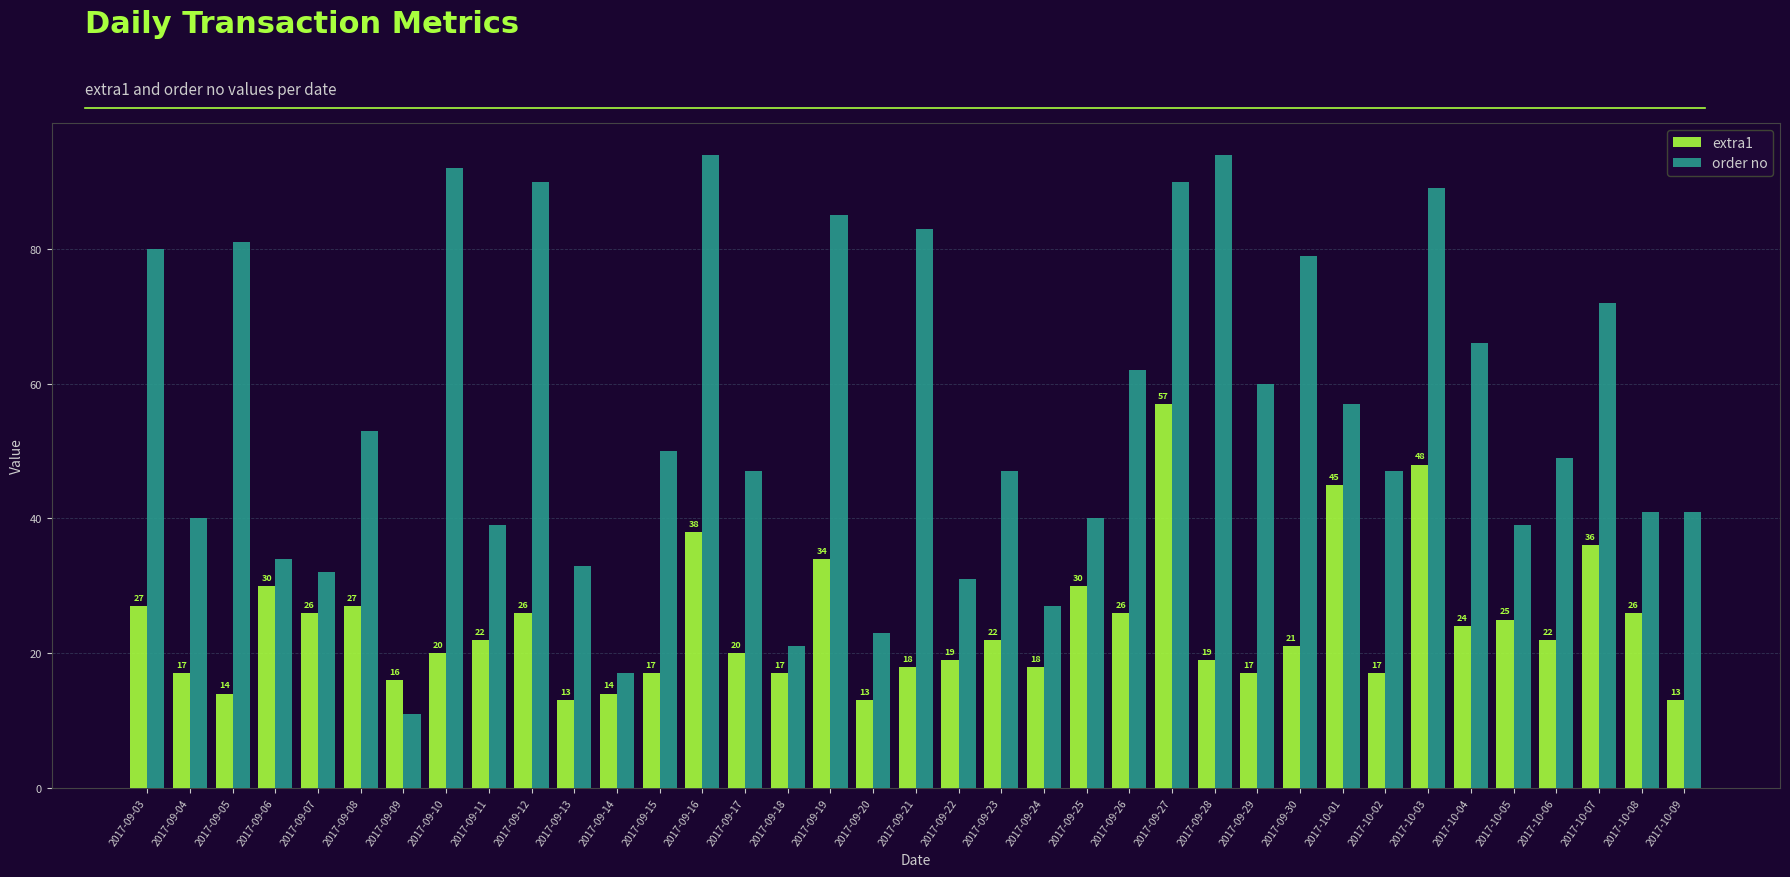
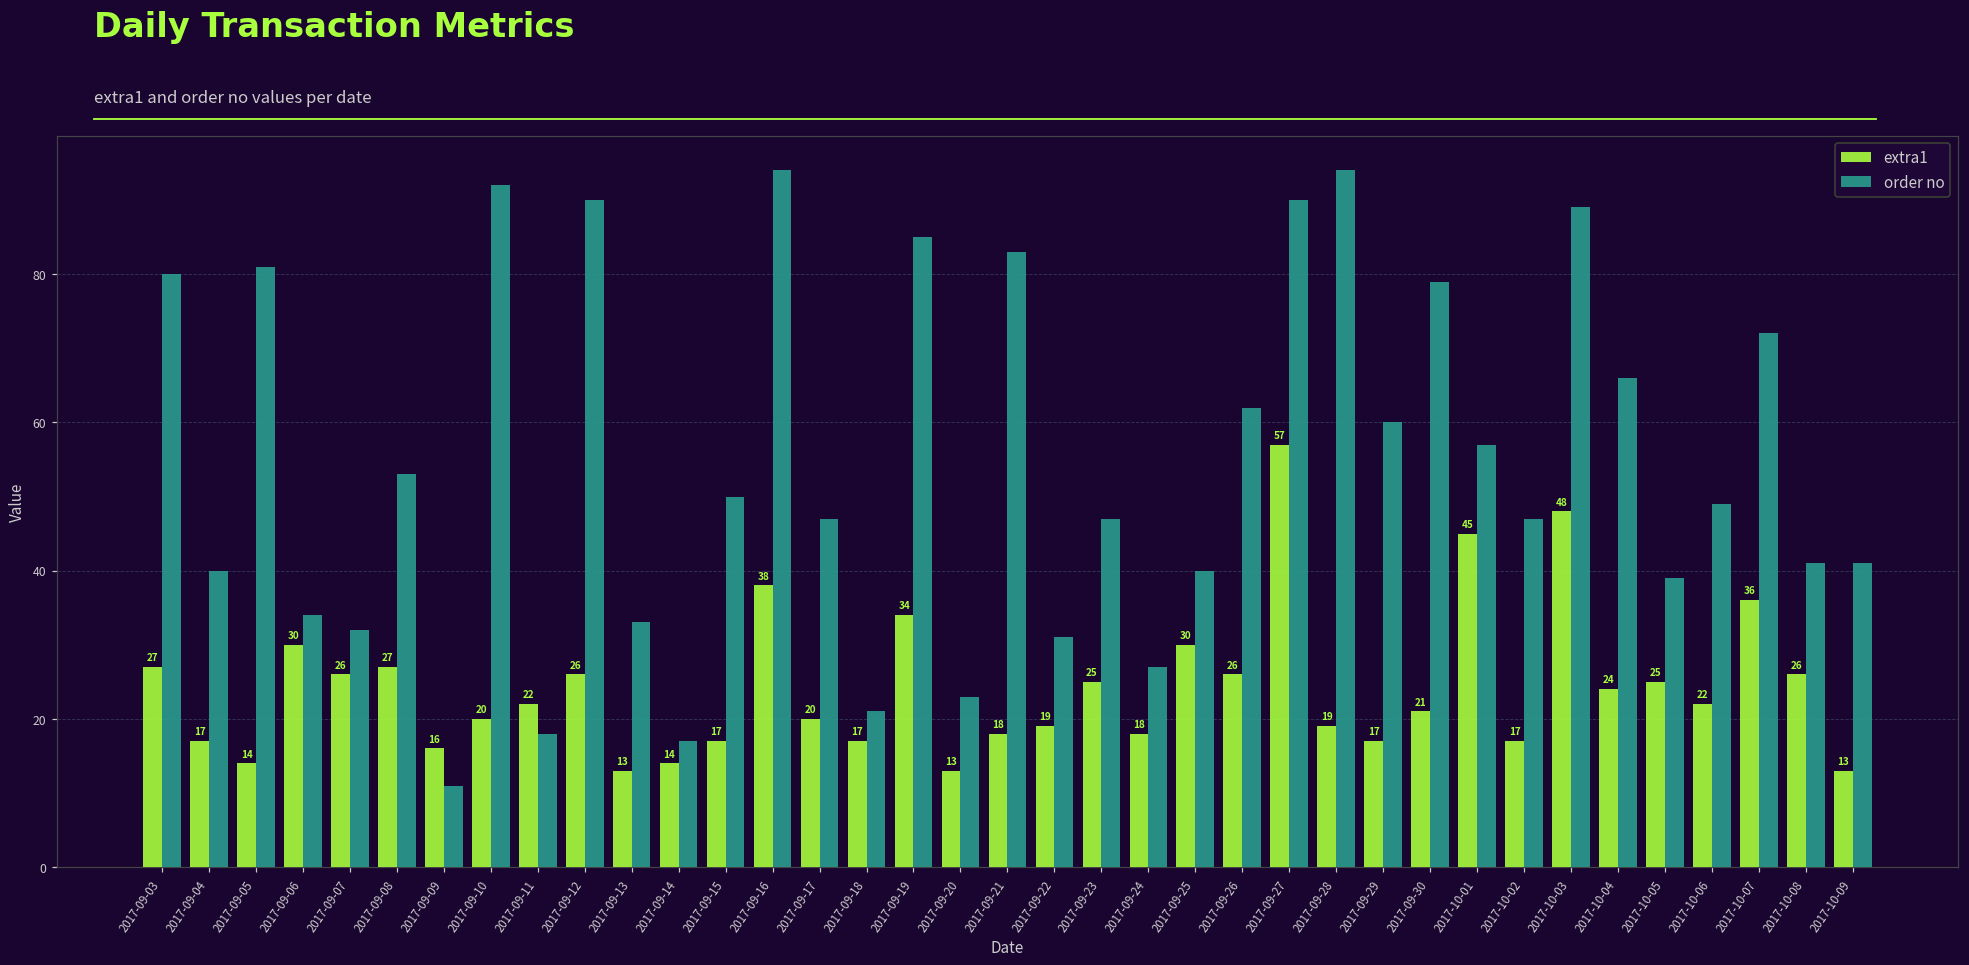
  {
    "extra1": {
      "2017-09-03": 27,
      "2017-09-04": 17,
      "2017-09-05": 14,
      "2017-09-06": 30,
      "2017-09-07": 26,
      "2017-09-08": 27,
      "2017-09-09": 16,
      "2017-09-10": 20,
      "2017-09-11": 22,
      "2017-09-12": 26,
      "2017-09-13": 13,
      "2017-09-14": 14,
      "2017-09-15": 17,
      "2017-09-16": 38,
      "2017-09-17": 20,
      "2017-09-18": 17,
      "2017-09-19": 34,
      "2017-09-20": 13,
      "2017-09-21": 18,
      "2017-09-22": 19,
-     "2017-09-23": 22,
+     "2017-09-23": 25,
      "2017-09-24": 18,
      "2017-09-25": 30,
      "2017-09-26": 26,
      "2017-09-27": 57,
      "2017-09-28": 19,
      "2017-09-29": 17,
      "2017-09-30": 21,
      "2017-10-01": 45,
      "2017-10-02": 17,
      "2017-10-03": 48,
      "2017-10-04": 24,
      "2017-10-05": 25,
      "2017-10-06": 22,
      "2017-10-07": 36,
      "2017-10-08": 26,
      "2017-10-09": 13
    },
    "order no": {
      "2017-09-03": 80,
      "2017-09-04": 40,
      "2017-09-05": 81,
      "2017-09-06": 34,
      "2017-09-07": 32,
      "2017-09-08": 53,
      "2017-09-09": 11,
      "2017-09-10": 92,
-     "2017-09-11": 39,
+     "2017-09-11": 18,
      "2017-09-12": 90,
      "2017-09-13": 33,
      "2017-09-15": 50,
      "2017-09-16": 94,
      "2017-09-17": 47,
      "2017-09-18": 21,
      "2017-09-19": 85,
      "2017-09-20": 23,
      "2017-09-21": 83,
      "2017-09-22": 31,
      "2017-09-23": 47,
      "2017-09-24": 27,
      "2017-09-25": 40,
      "2017-09-26": 62,
      "2017-09-27": 90,
      "2017-09-28": 94,
      "2017-09-29": 60,
      "2017-09-30": 79,
      "2017-10-01": 57,
      "2017-10-02": 47,
      "2017-10-03": 89,
      "2017-10-04": 66,
      "2017-10-05": 39,
      "2017-10-06": 49,
      "2017-10-07": 72,
      "2017-10-08": 41,
      "2017-10-09": 41
    }
  }
